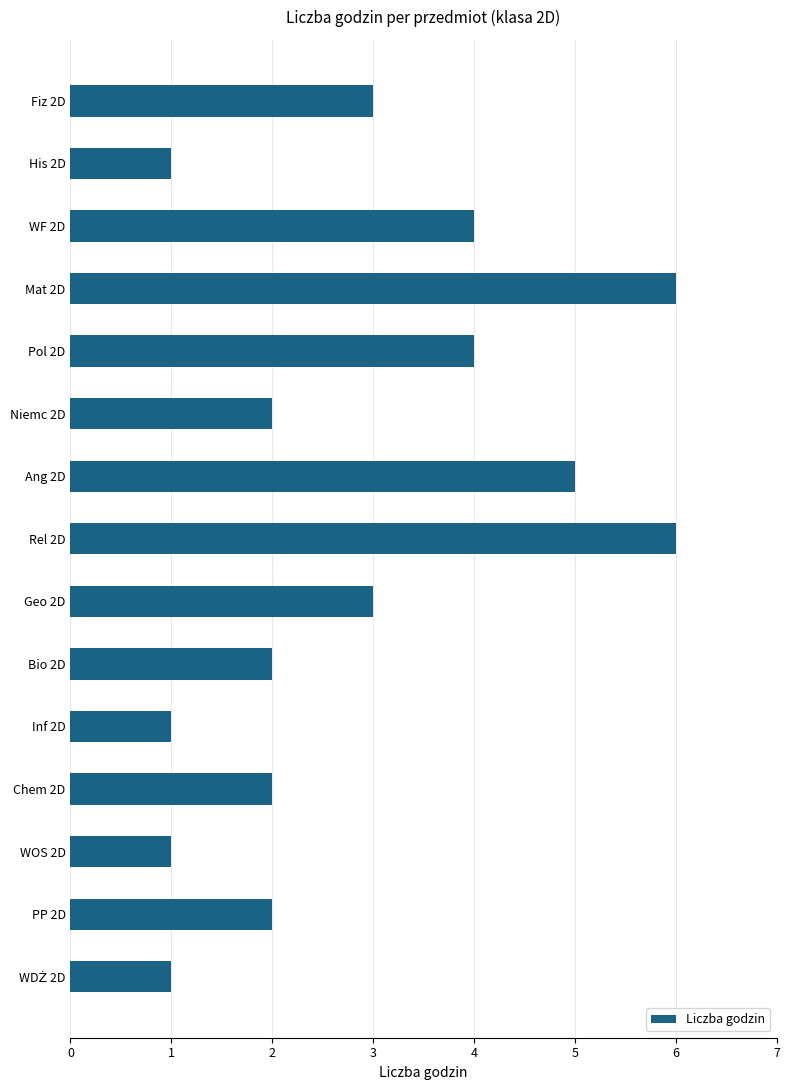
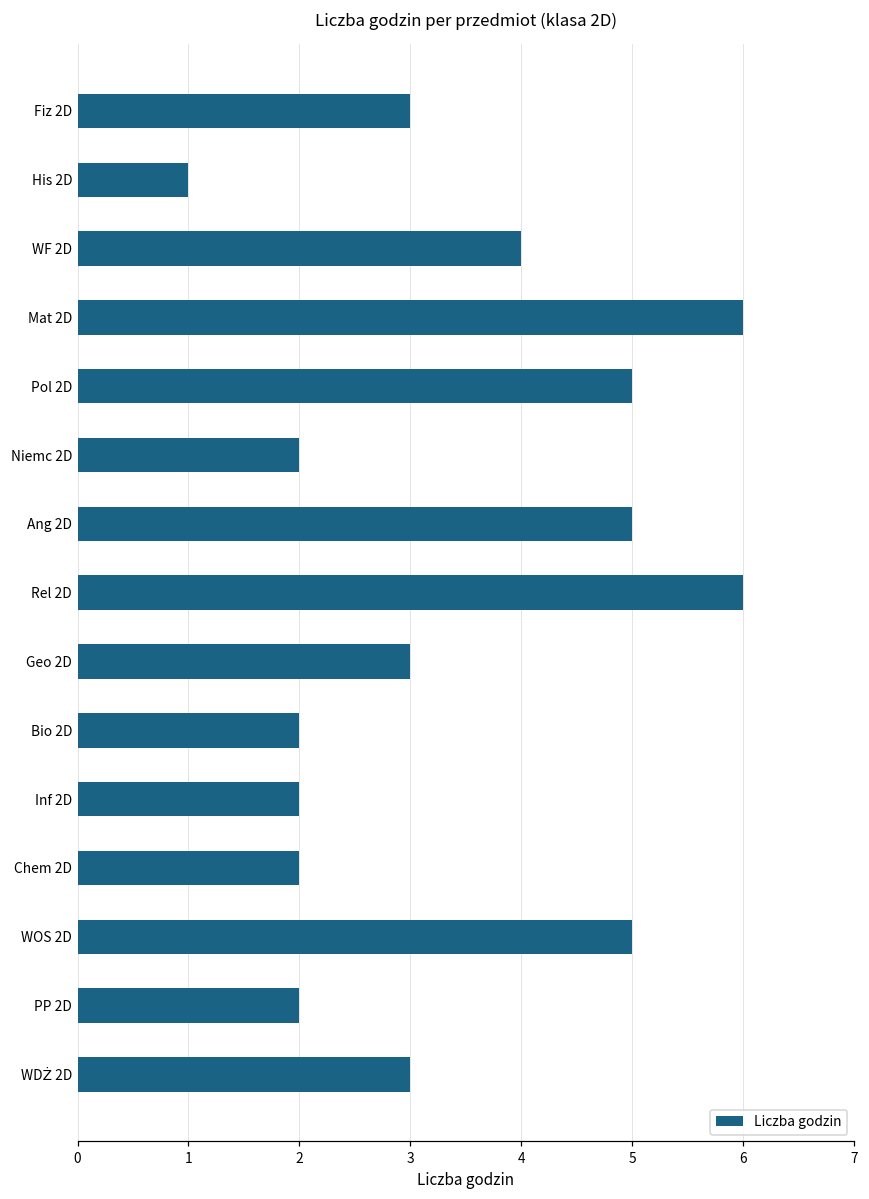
  {
    "Fiz 2D": 3,
    "His 2D": 1,
    "WF 2D": 4,
    "Mat 2D": 6,
-   "Pol 2D": 4,
+   "Pol 2D": 5,
    "Niemc 2D": 2,
    "Ang 2D": 5,
    "Rel 2D": 6,
    "Geo 2D": 3,
    "Bio 2D": 2,
-   "Inf 2D": 1,
+   "Inf 2D": 2,
    "Chem 2D": 2,
-   "WOS 2D": 1,
+   "WOS 2D": 5,
    "PP 2D": 2,
-   "WDŻ 2D": 1
+   "WDŻ 2D": 3
  }
